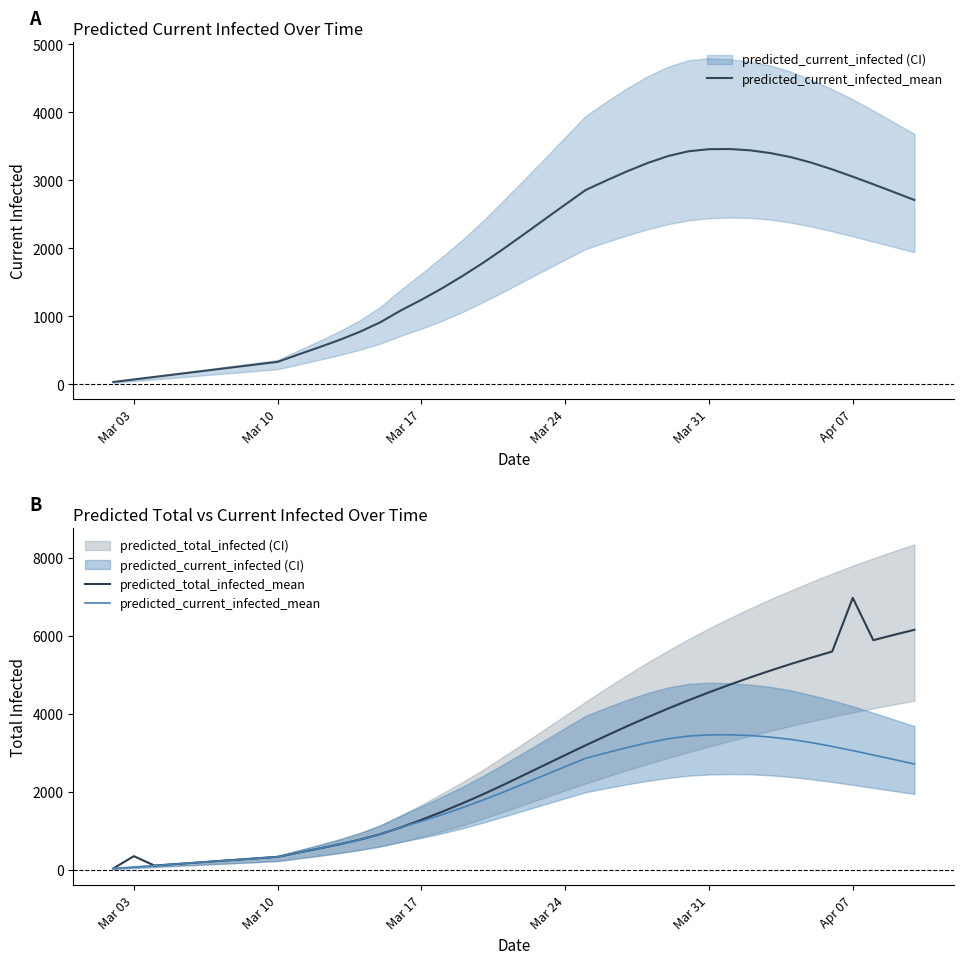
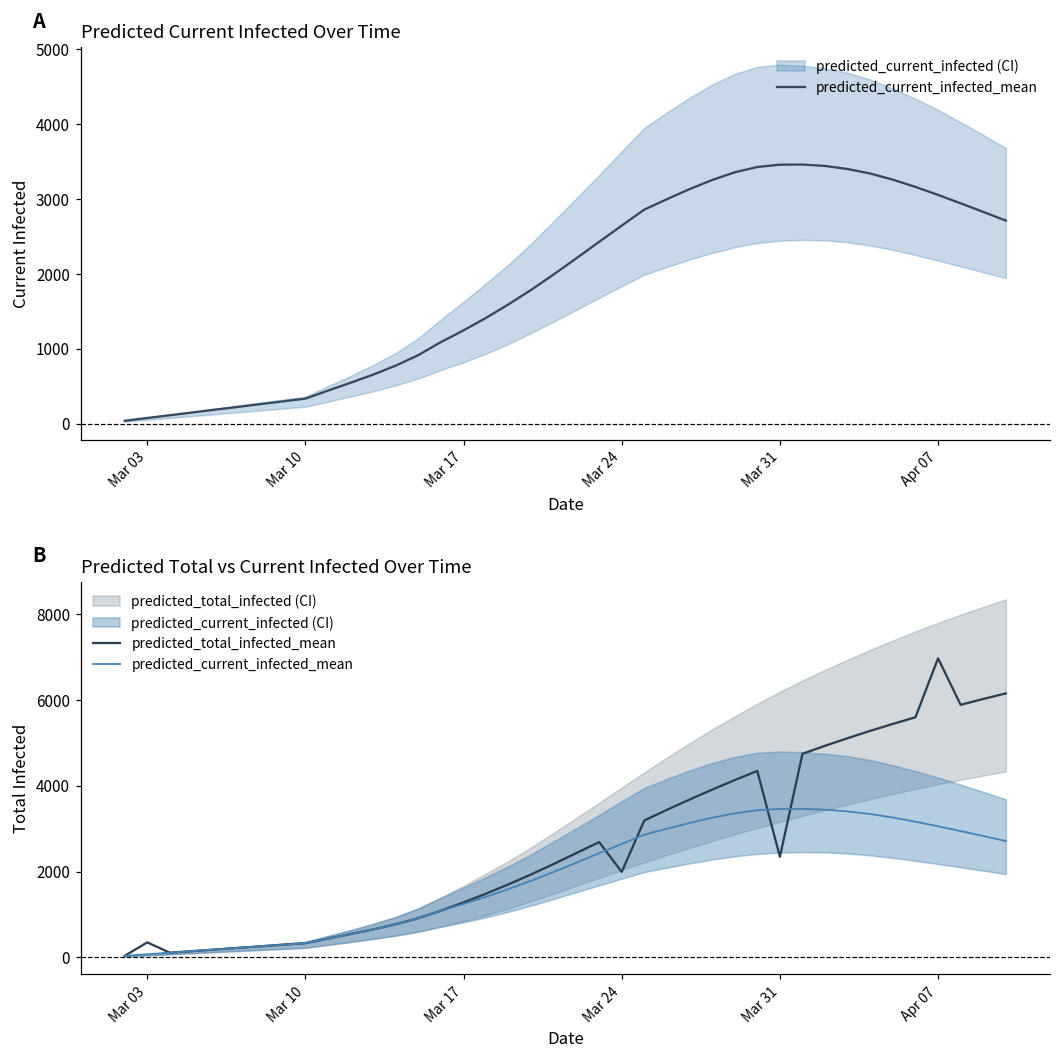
  {
    "Predicted Total vs Current Infected Over Time": {
      "predicted_total_infected_mean": {
        "Mar 03": 400,
-       "Mar 24": 2900,
-       "Mar 31": 4500,
+       "Mar 24": 2000,
+       "Mar 31": 2300,
        "Apr 07": 7000
      }
    }
  }
